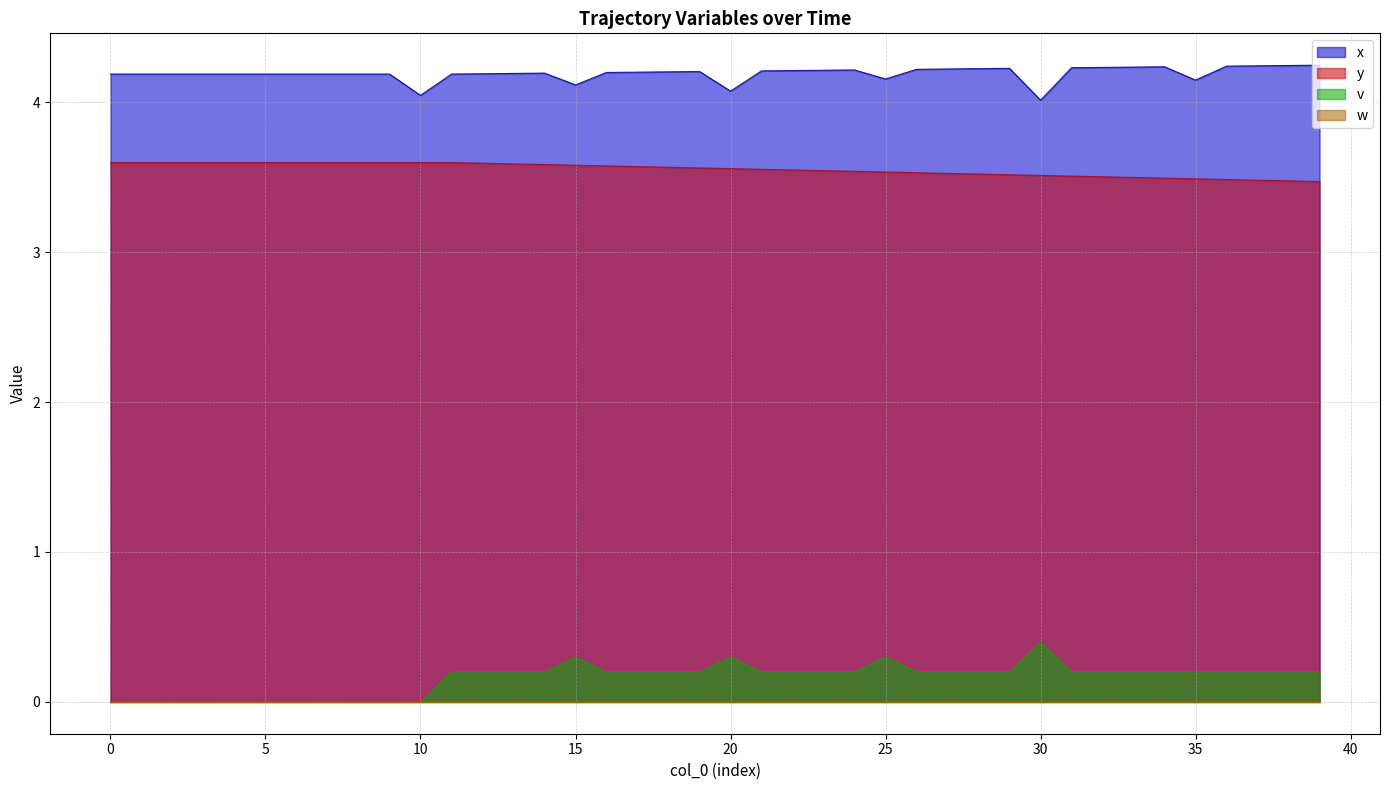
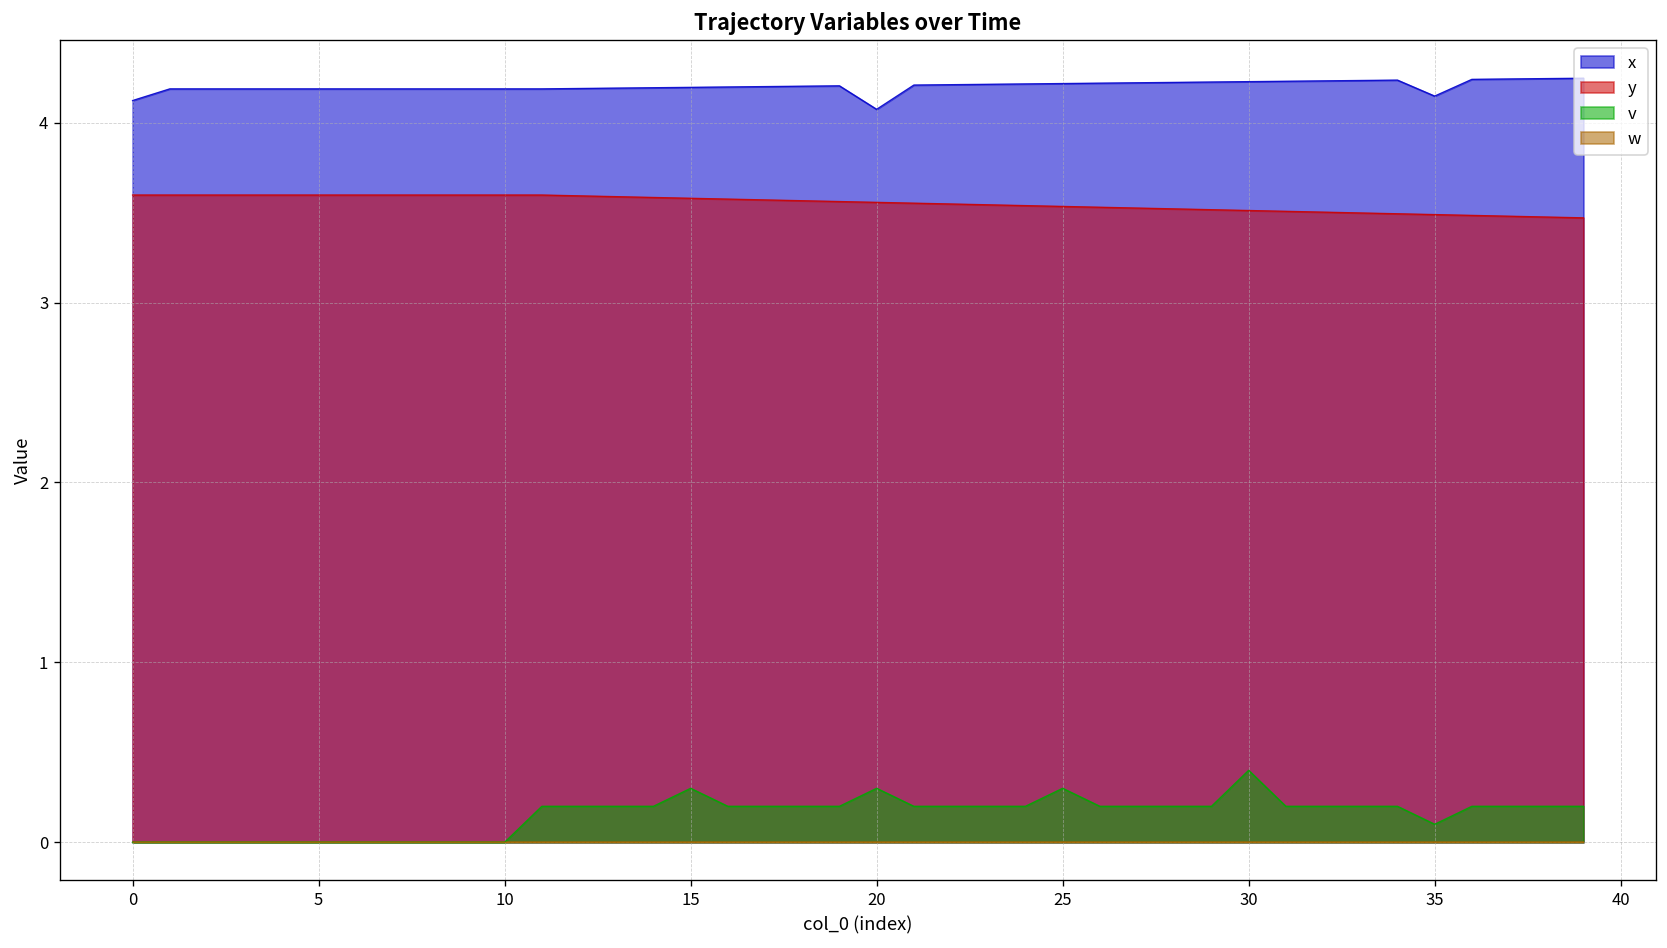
  {
    "x": {
-     "0": 4.19,
+     "0": 4.12,
      "5": 4.19,
-     "10": 4.05,
-     "15": 4.12,
+     "10": 4.19,
+     "15": 4.20,
      "20": 4.07,
-     "25": 4.15,
-     "30": 4.01,
+     "25": 4.22,
+     "30": 4.23,
      "35": 4.15
    },
    "y": {
      "0": 3.60,
      "5": 3.60,
      "10": 3.60,
      "15": 3.58,
      "20": 3.56,
      "25": 3.53,
      "30": 3.51,
      "35": 3.49
    },
    "v": {
      "15": 0.3,
      "20": 0.3,
      "25": 0.3,
      "30": 0.4,
-     "35": 0.2
+     "35": 0.1
    },
    "w": {
      "15": 0.00,
      "20": 0.00,
      "25": 0.00,
      "30": 0.00,
      "35": 0.00
    }
  }
